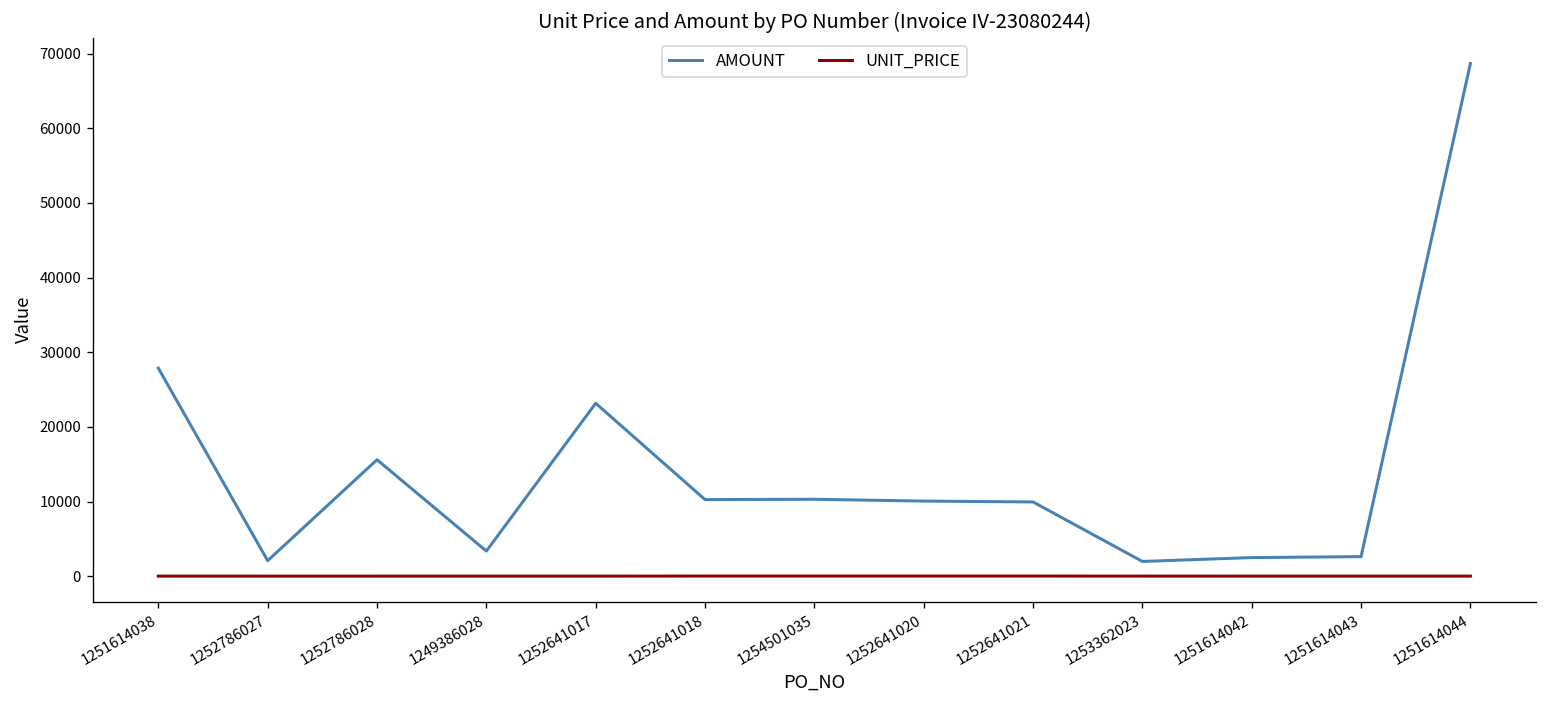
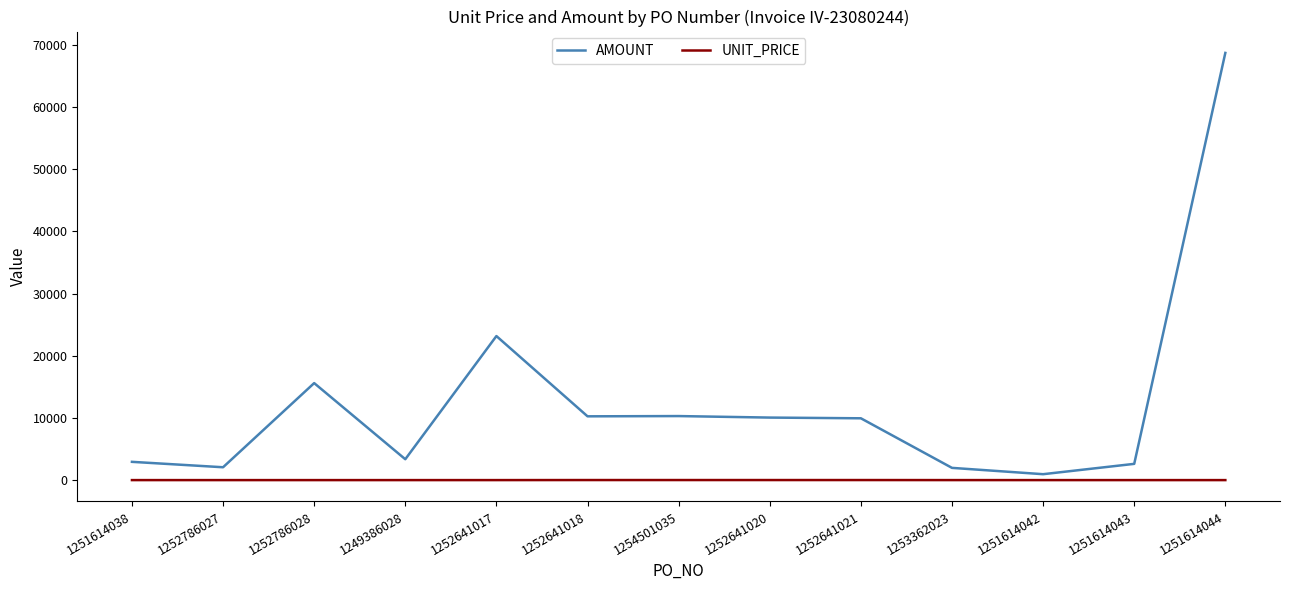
  {
    "AMOUNT": {
-     "1251614038": 28000,
+     "1251614038": 3000,
      "1252786027": 2000,
      "1252786028": 16000,
      "1249386028": 3000,
      "1252641017": 23000,
      "1252641018": 10000,
      "1254501035": 10000,
      "1252641020": 10000,
      "1252641021": 10000,
      "1253362023": 2000,
-     "1251614042": 2000,
+     "1251614042": 1000,
      "1251614043": 3000,
      "1251614044": 69000
    },
    "UNIT_PRICE": {
      "1251614038": 0,
      "1252786027": 0,
      "1252786028": 0,
      "1249386028": 0,
      "1252641017": 0,
      "1252641018": 0,
      "1254501035": 0,
      "1252641020": 0,
      "1252641021": 0,
      "1253362023": 0,
      "1251614042": 0,
      "1251614043": 0,
      "1251614044": 0
    }
  }
